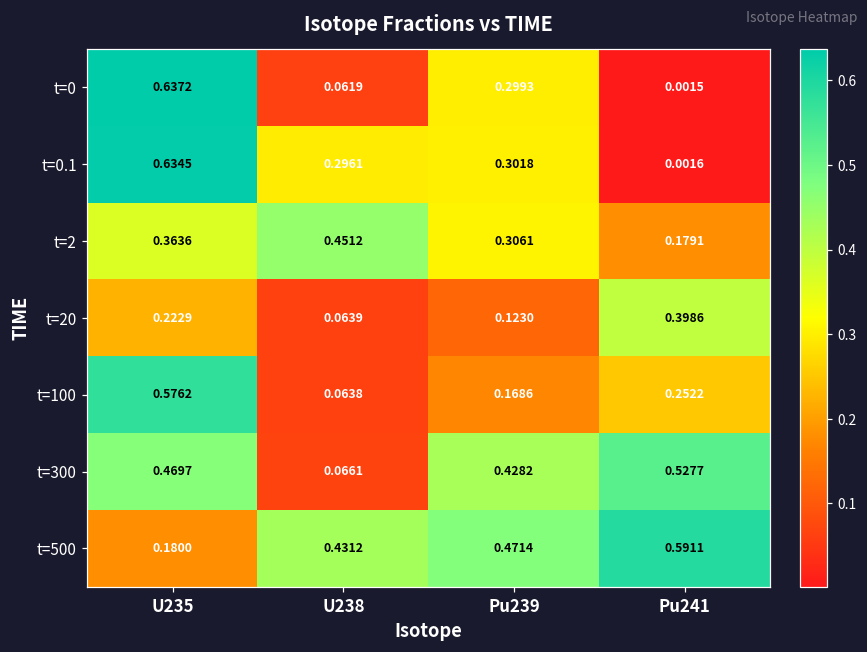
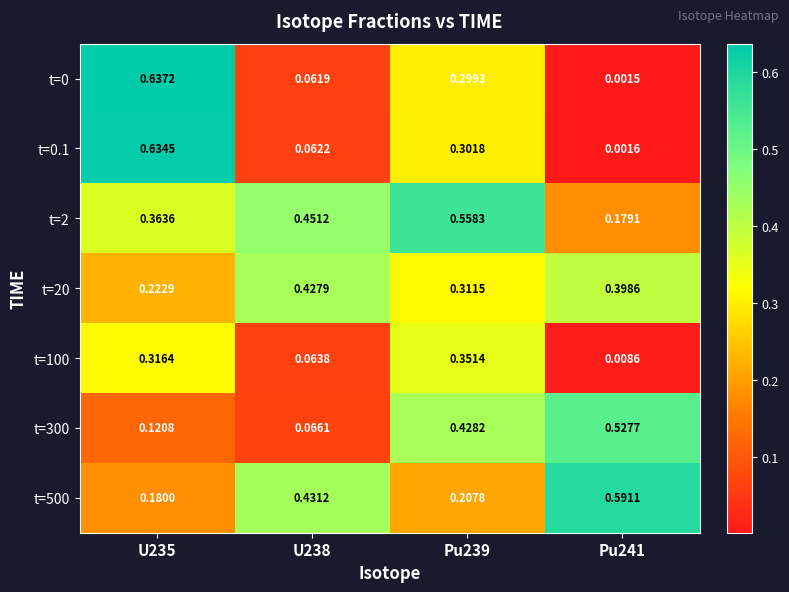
  {
    "t=0": {
      "U235": 0.6372,
      "U238": 0.0619,
      "Pu239": 0.2993,
      "Pu241": 0.0015
    },
    "t=0.1": {
      "U235": 0.6345,
-     "U238": 0.2961,
+     "U238": 0.0622,
      "Pu239": 0.3018,
      "Pu241": 0.0016
    },
    "t=2": {
      "U235": 0.3636,
      "U238": 0.4512,
-     "Pu239": 0.3061,
+     "Pu239": 0.5583,
      "Pu241": 0.1791
    },
    "t=20": {
      "U235": 0.2229,
-     "U238": 0.0639,
-     "Pu239": 0.1230,
+     "U238": 0.4279,
+     "Pu239": 0.3115,
      "Pu241": 0.3986
    },
    "t=100": {
-     "U235": 0.5762,
+     "U235": 0.3164,
      "U238": 0.0638,
-     "Pu239": 0.1686,
-     "Pu241": 0.2522
+     "Pu239": 0.3514,
+     "Pu241": 0.0086
    },
    "t=300": {
-     "U235": 0.4697,
+     "U235": 0.1208,
      "U238": 0.0661,
      "Pu239": 0.4282,
      "Pu241": 0.5277
    },
    "t=500": {
      "U235": 0.1800,
      "U238": 0.4312,
-     "Pu239": 0.4714,
+     "Pu239": 0.2078,
      "Pu241": 0.5911
    }
  }
